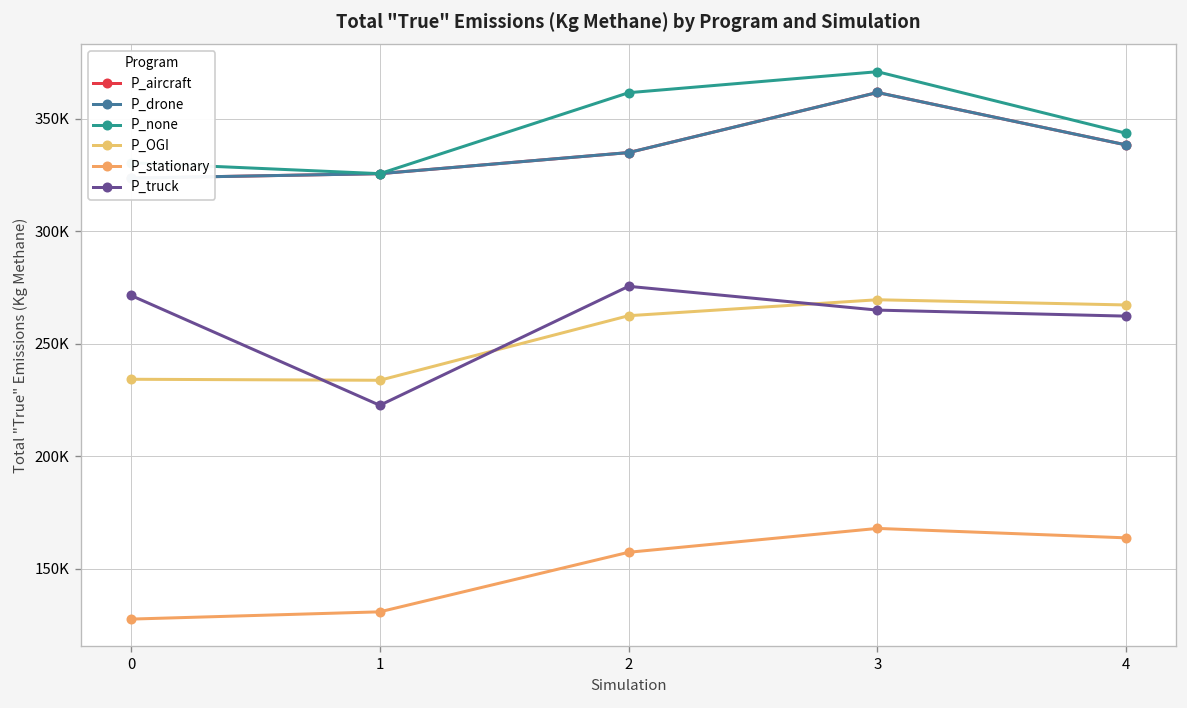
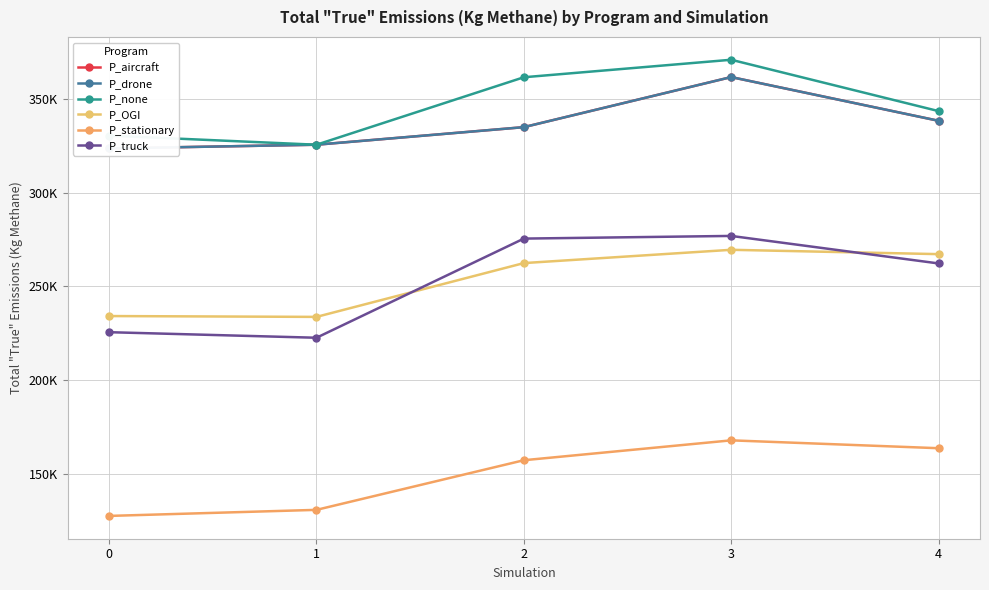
  {
    "P_truck": {
-     "0": 271000,
+     "0": 226000,
      "1": 223000,
      "2": 275000,
-     "3": 265000,
+     "3": 277000,
      "4": 262000
    }
  }
